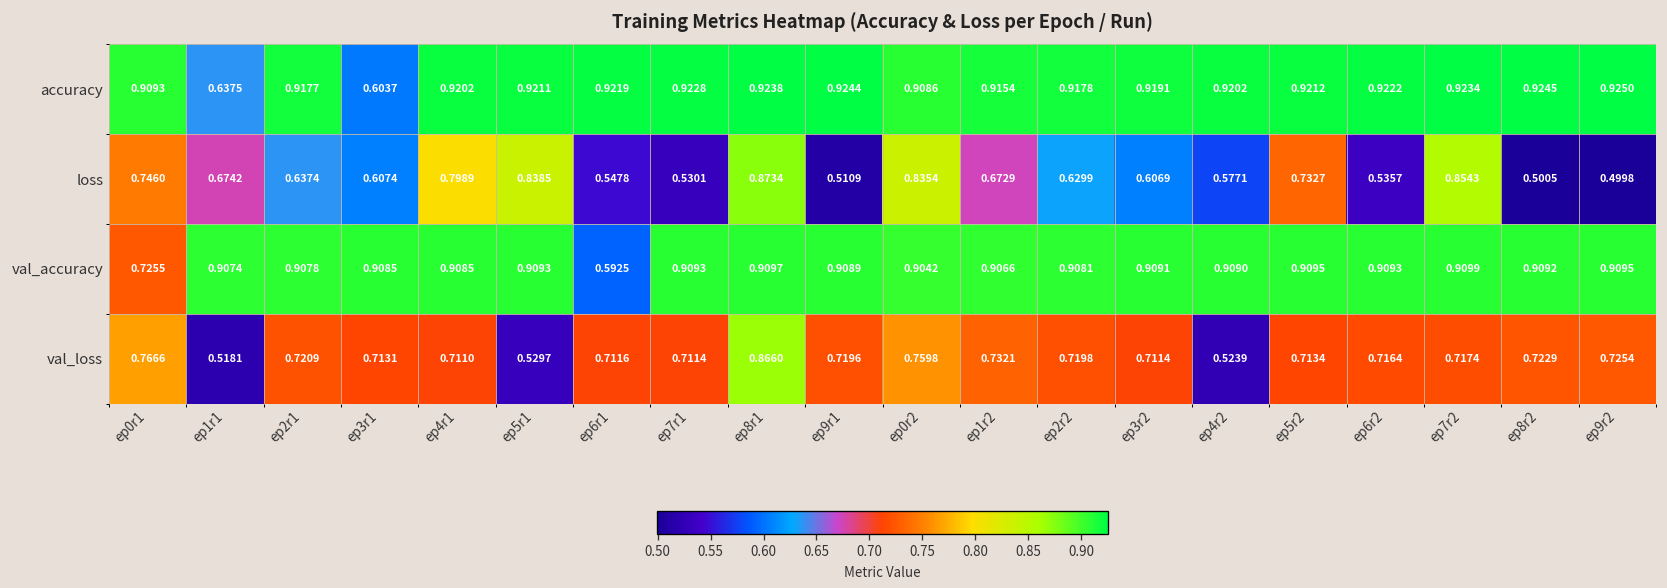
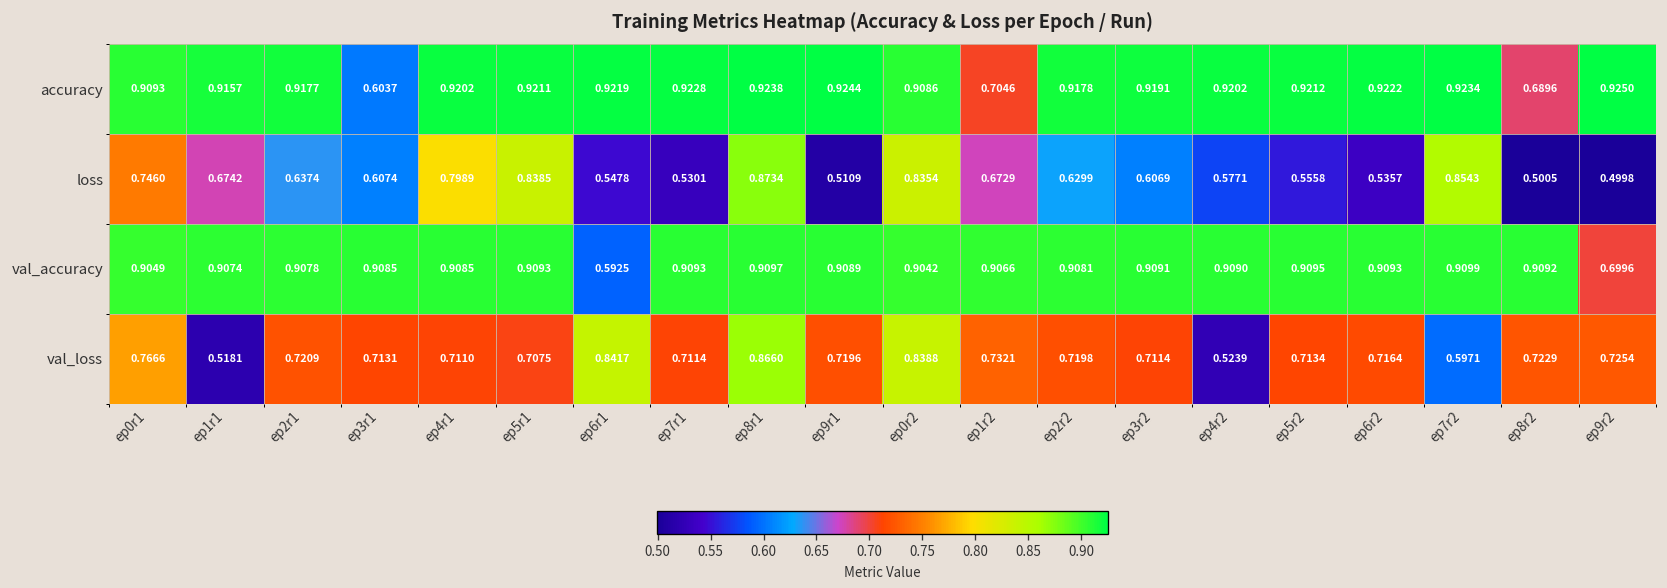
  {
    "accuracy": {
-     "ep1r1": 0.6375,
-     "ep1r2": 0.9154,
-     "ep8r2": 0.9245
+     "ep1r1": 0.9157,
+     "ep1r2": 0.7046,
+     "ep8r2": 0.6896
    },
    "loss": {
-     "ep5r2": 0.7327
+     "ep5r2": 0.5558
    },
    "val_accuracy": {
-     "ep0r1": 0.7255,
-     "ep9r2": 0.9095
+     "ep0r1": 0.9049,
+     "ep9r2": 0.6996
    },
    "val_loss": {
-     "ep5r1": 0.5297,
-     "ep6r1": 0.7116,
-     "ep0r2": 0.7598,
-     "ep7r2": 0.7174
+     "ep5r1": 0.7075,
+     "ep6r1": 0.8417,
+     "ep0r2": 0.8388,
+     "ep7r2": 0.5971
    }
  }
